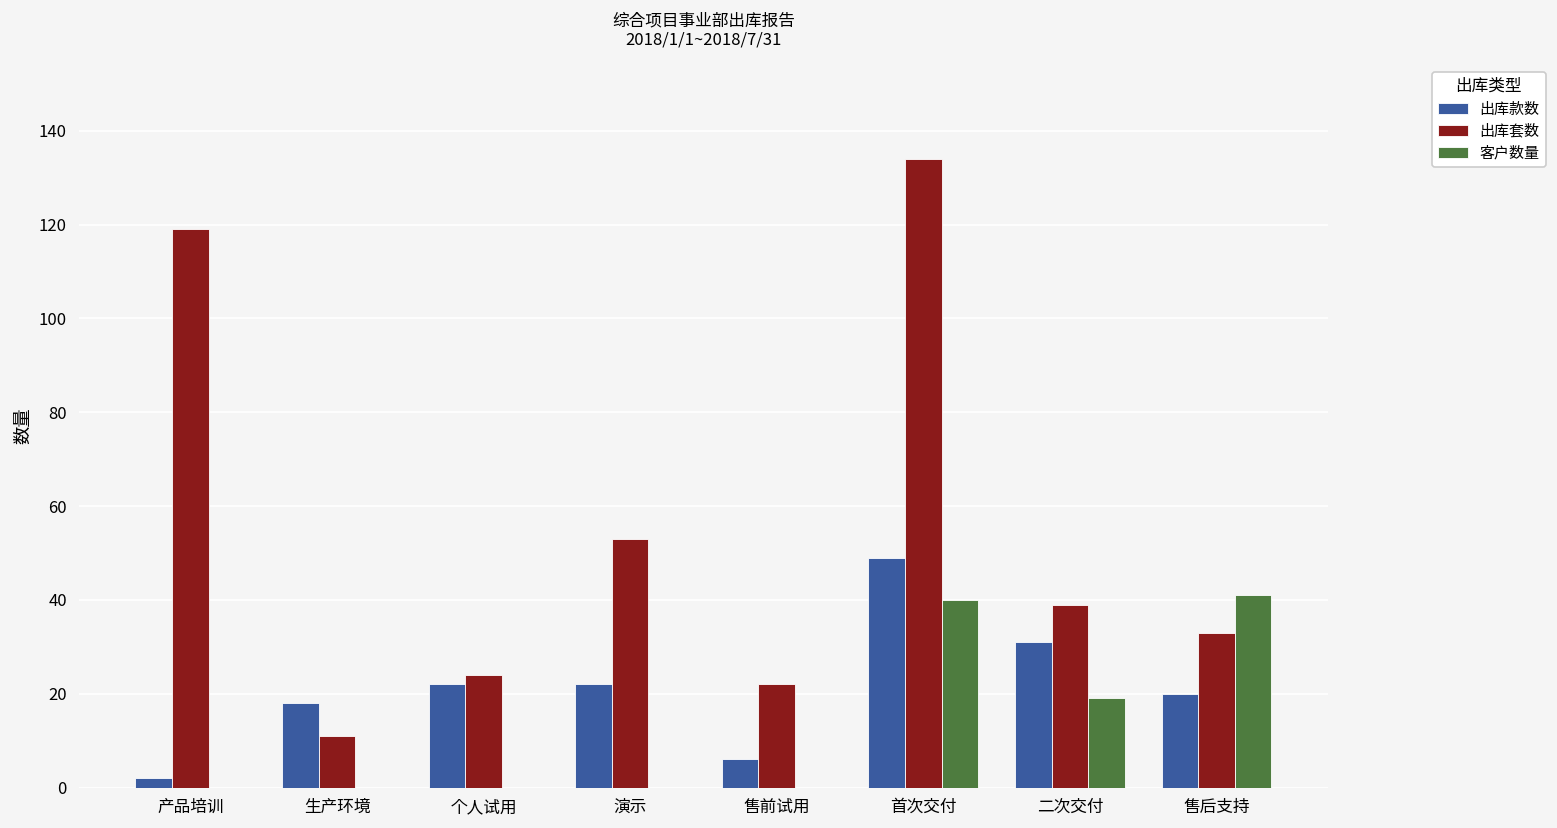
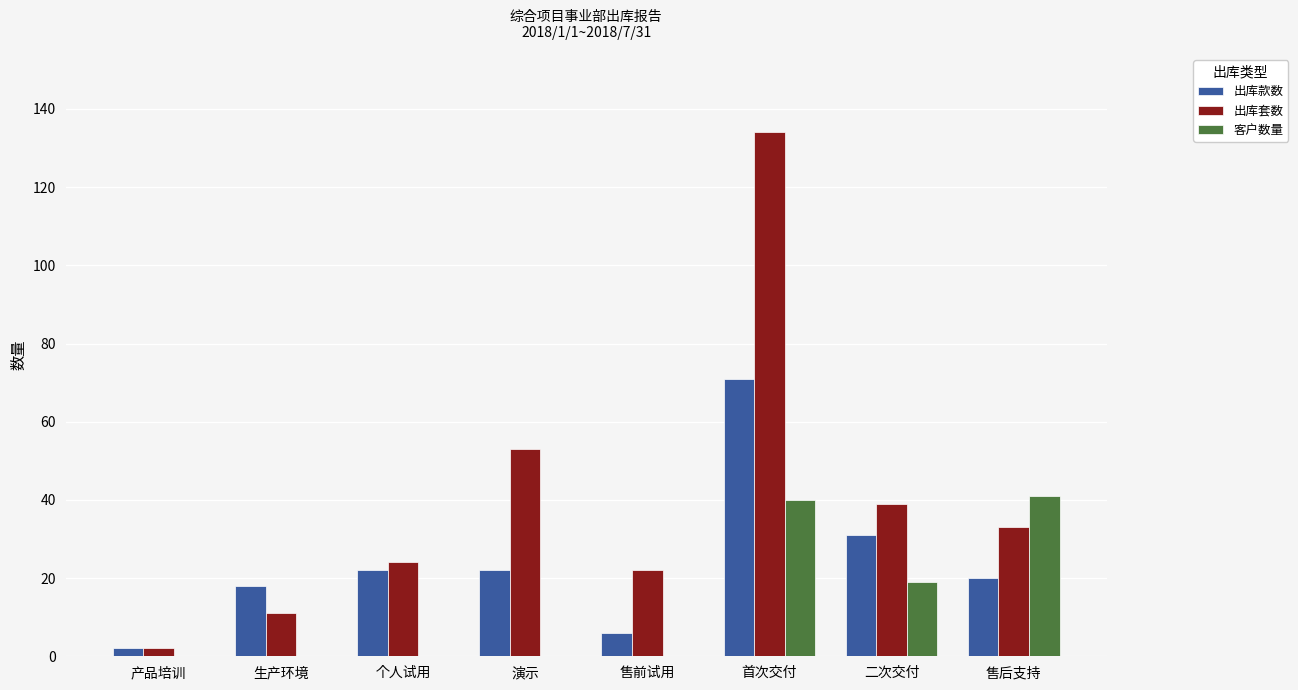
  {
    "出库款数": {
      "产品培训": 2,
      "生产环境": 18,
      "个人试用": 22,
      "演示": 22,
      "售前试用": 6,
-     "首次交付": 49,
+     "首次交付": 71,
      "二次交付": 31,
      "售后支持": 20
    },
    "出库套数": {
-     "产品培训": 119,
+     "产品培训": 2,
      "生产环境": 11,
      "个人试用": 24,
      "演示": 53,
      "售前试用": 22,
      "首次交付": 134,
      "二次交付": 39,
      "售后支持": 33
    },
    "客户数量": {
      "产品培训": 0,
      "生产环境": 0,
      "个人试用": 0,
      "演示": 0,
      "售前试用": 0,
      "首次交付": 40,
      "二次交付": 19,
      "售后支持": 41
    }
  }
